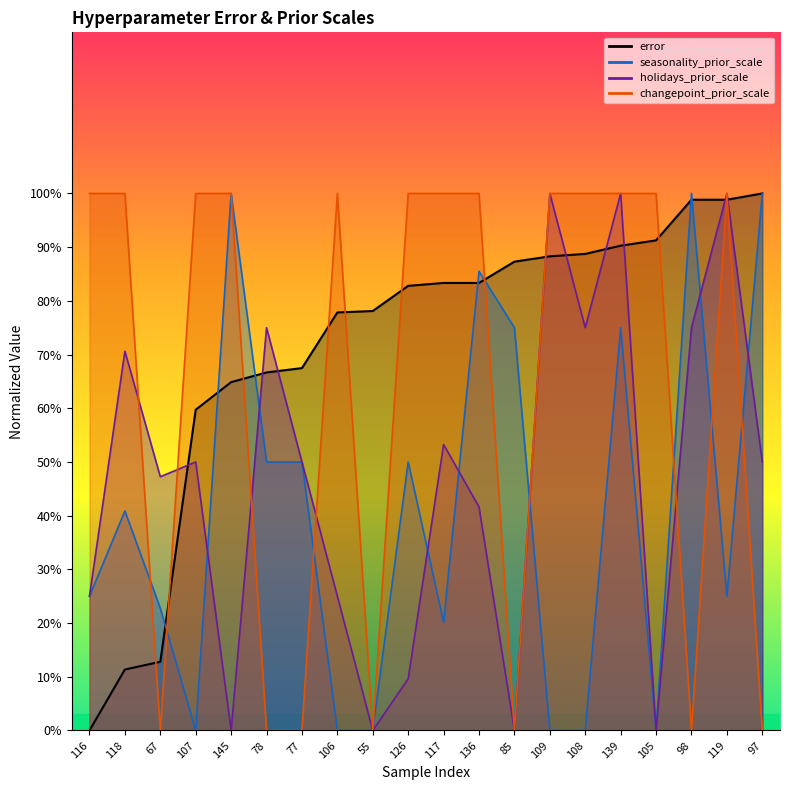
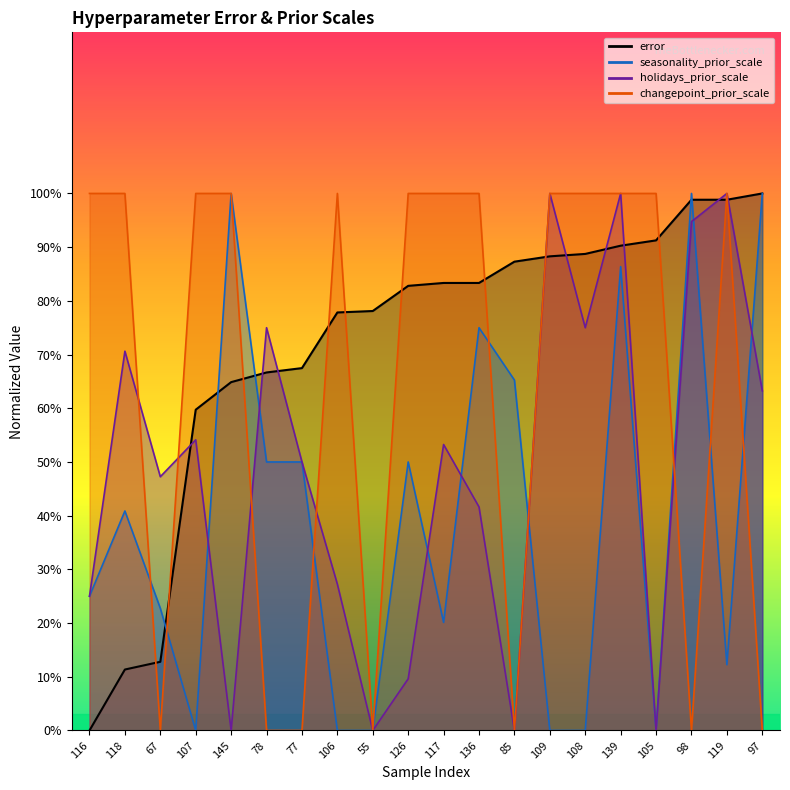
  {
    "seasonality_prior_scale": {
      "118": "41%",
      "67": "23%",
      "78": "50%",
      "126": "50%",
      "117": "20%",
-     "136": "86%",
-     "85": "75%",
-     "139": "75%",
+     "136": "75%",
+     "85": "65%",
+     "139": "86%",
      "98": "100%",
-     "119": "25%"
+     "119": "12%"
    },
    "holidays_prior_scale": {
      "118": "71%",
      "67": "47%",
-     "107": "50%",
+     "107": "54%",
      "78": "75%",
-     "106": "25%",
+     "106": "27%",
      "126": "10%",
      "117": "53%",
      "136": "42%",
      "108": "75%",
-     "98": "75%",
-     "97": "50%"
+     "98": "95%",
+     "97": "63%"
    },
    "changepoint_prior_scale": {
      "116": "100%",
      "118": "100%",
      "107": "100%",
      "106": "100%",
      "126": "100%",
      "117": "100%",
      "136": "100%",
      "108": "100%",
      "105": "100%"
    }
  }
